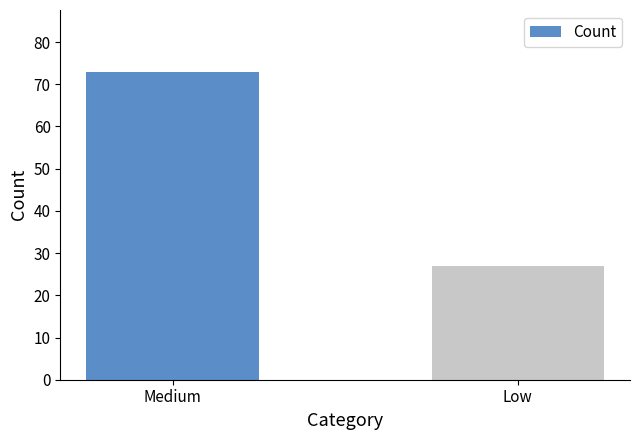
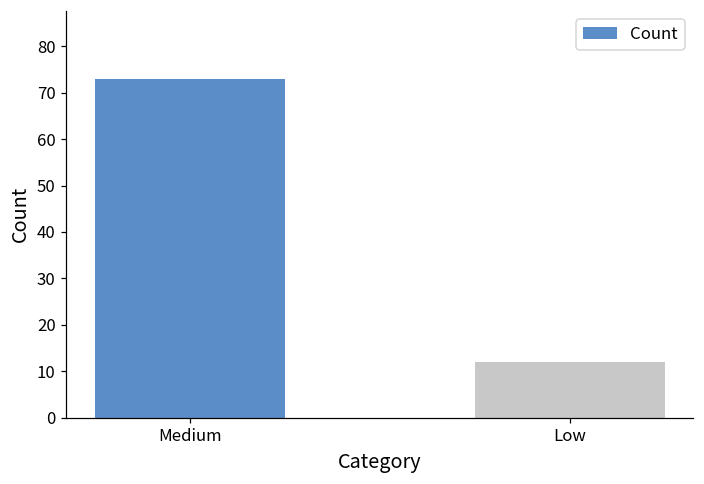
  {
    "Medium": 73,
-   "Low": 27
+   "Low": 12
  }
